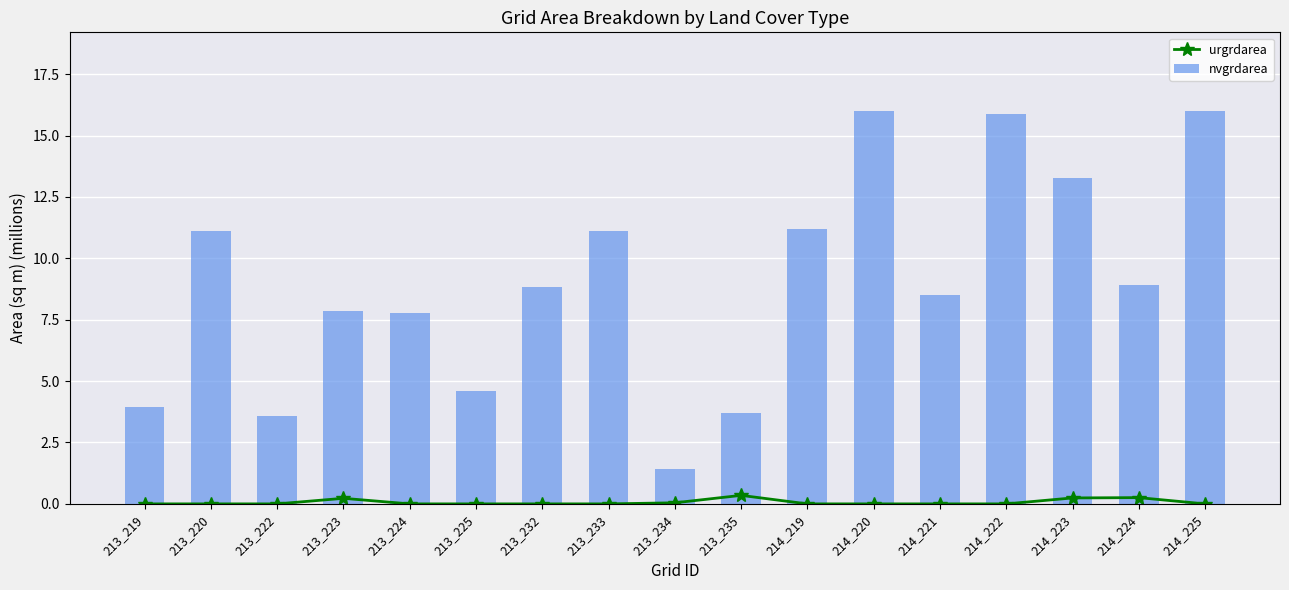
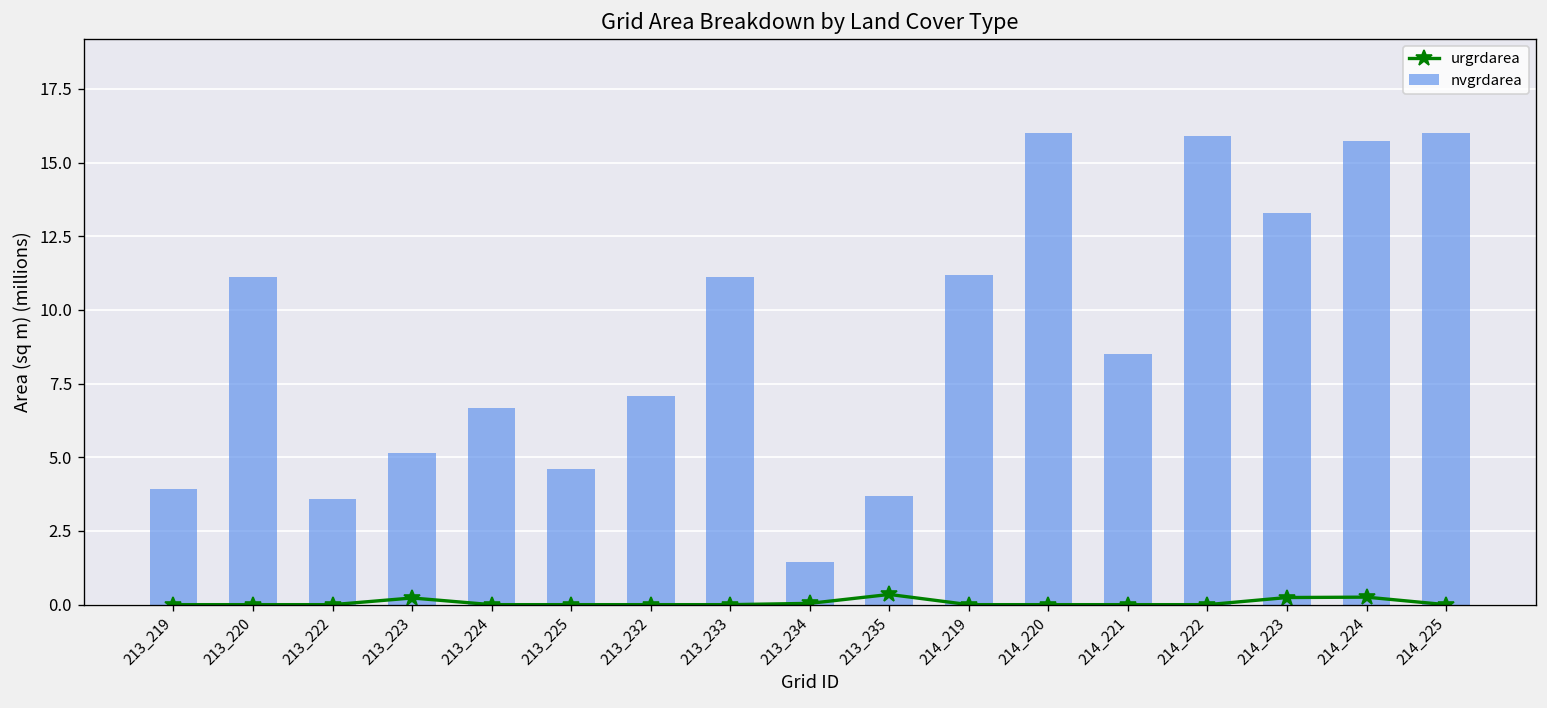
  {
    "urgrdarea": {
      "213_219": 0.0,
      "213_220": 0.0,
      "213_222": 0.0,
      "213_223": 0.2,
      "213_224": 0.0,
      "213_225": 0.0,
      "213_232": 0.0,
      "213_233": 0.0,
      "213_234": 0.0,
      "213_235": 0.3,
      "214_219": 0.0,
      "214_220": 0.0,
      "214_221": 0.0,
      "214_222": 0.0,
      "214_223": 0.2,
      "214_224": 0.3,
      "214_225": 0.0
    },
    "nvgrdarea": {
      "213_219": 3.9,
      "213_220": 11.1,
      "213_222": 3.6,
-     "213_223": 7.9,
-     "213_224": 7.8,
+     "213_223": 5.2,
+     "213_224": 6.7,
      "213_225": 4.6,
-     "213_232": 8.8,
+     "213_232": 7.1,
      "213_233": 11.1,
      "213_234": 1.4,
      "213_235": 3.7,
      "214_219": 11.2,
      "214_220": 16.0,
      "214_221": 8.5,
      "214_222": 15.9,
      "214_223": 13.3,
-     "214_224": 8.9,
+     "214_224": 15.7,
      "214_225": 16.0
    }
  }
